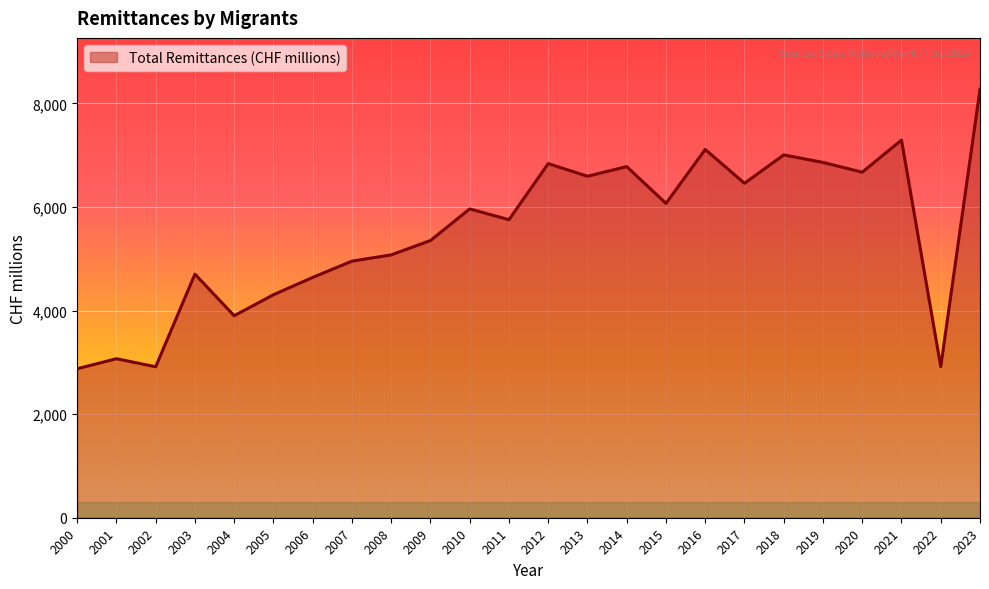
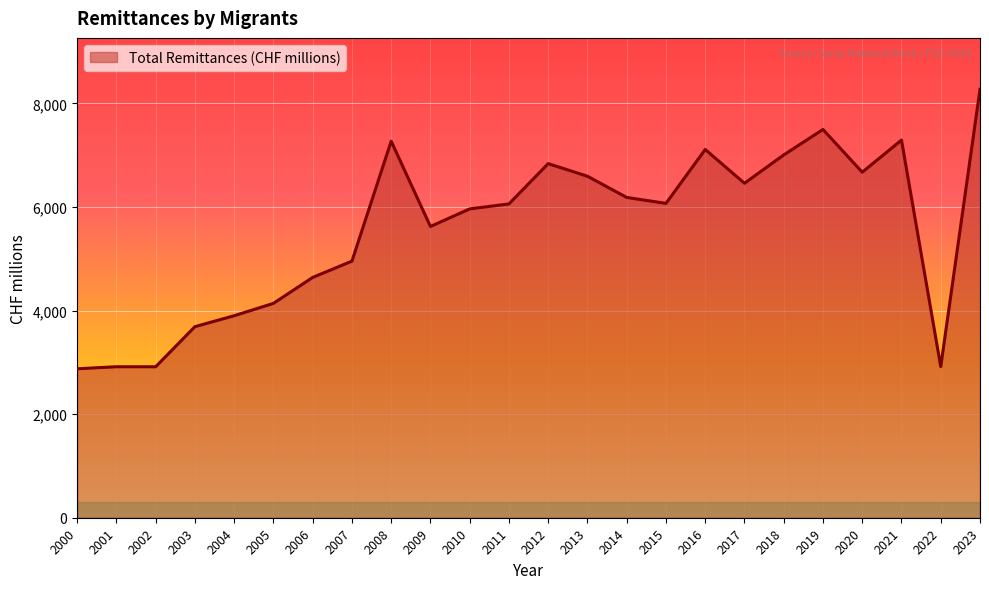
  {
    "2000": "2,900",
-   "2001": "3,100",
+   "2001": "2,900",
    "2002": "2,900",
-   "2003": "4,700",
+   "2003": "3,700",
    "2004": "3,900",
-   "2005": "4,300",
+   "2005": "4,100",
    "2006": "4,600",
    "2007": "5,000",
-   "2008": "5,100",
-   "2009": "5,400",
+   "2008": "7,300",
+   "2009": "5,600",
    "2010": "6,000",
-   "2011": "5,800",
+   "2011": "6,100",
    "2012": "6,800",
    "2013": "6,600",
-   "2014": "6,800",
+   "2014": "6,200",
    "2015": "6,100",
    "2016": "7,100",
    "2017": "6,500",
    "2018": "7,000",
-   "2019": "6,900",
+   "2019": "7,500",
    "2020": "6,700",
    "2021": "7,300",
    "2022": "2,900",
    "2023": "8,300"
  }
